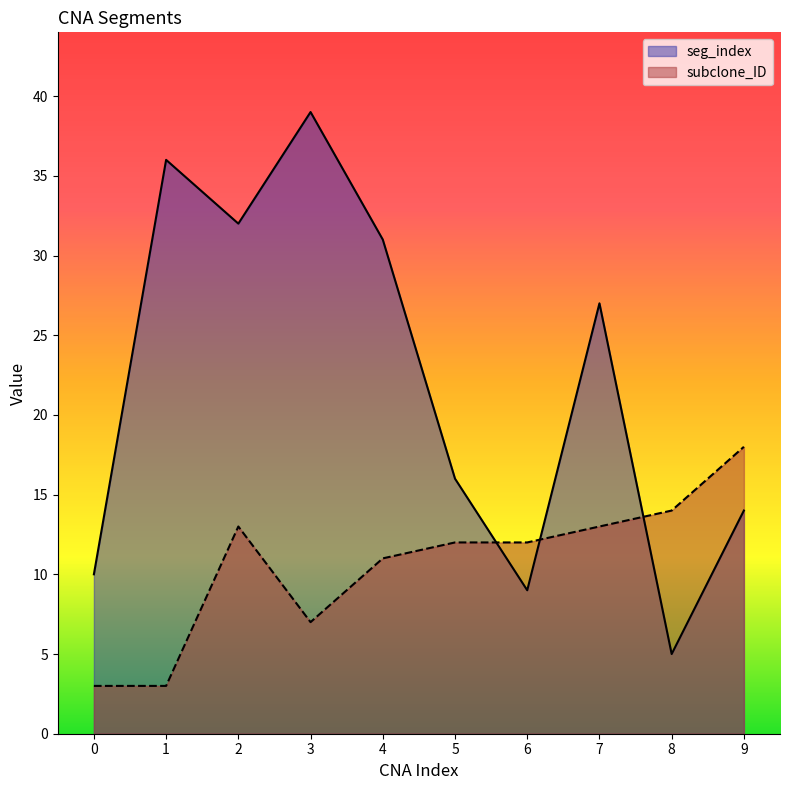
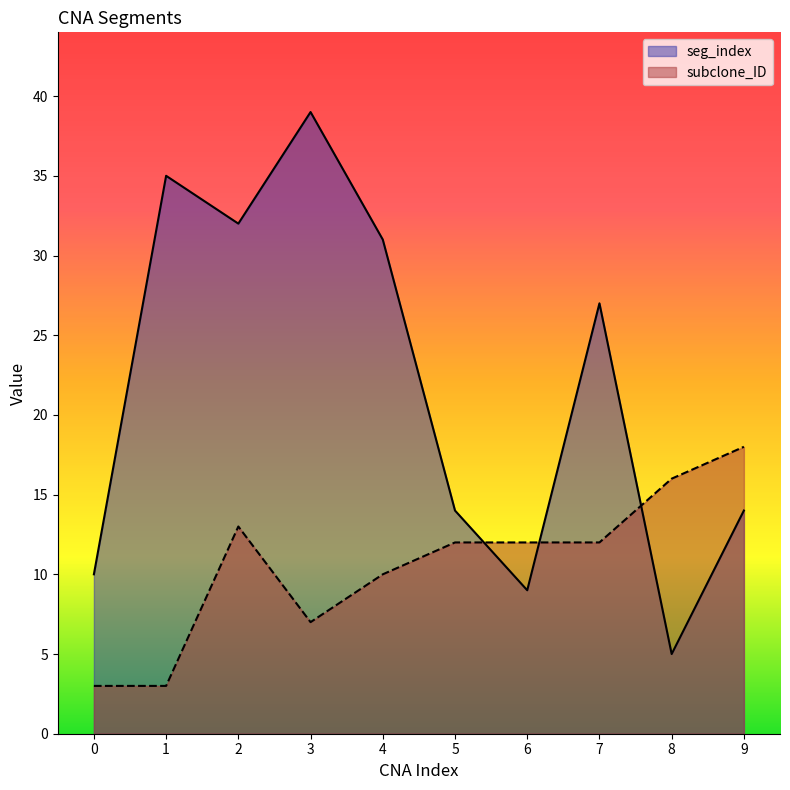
  {
    "seg_index": {
      "0": 10,
-     "1": 36,
+     "1": 35,
      "2": 32,
      "3": 39,
      "4": 31,
-     "5": 16,
+     "5": 14,
      "6": 9,
      "7": 27,
      "8": 5,
      "9": 14
    },
    "subclone_ID": {
      "0": 3,
      "1": 3,
      "2": 13,
      "3": 7,
-     "4": 11,
+     "4": 10,
      "5": 12,
      "6": 12,
-     "7": 13,
-     "8": 14,
+     "7": 12,
+     "8": 16,
      "9": 18
    }
  }
